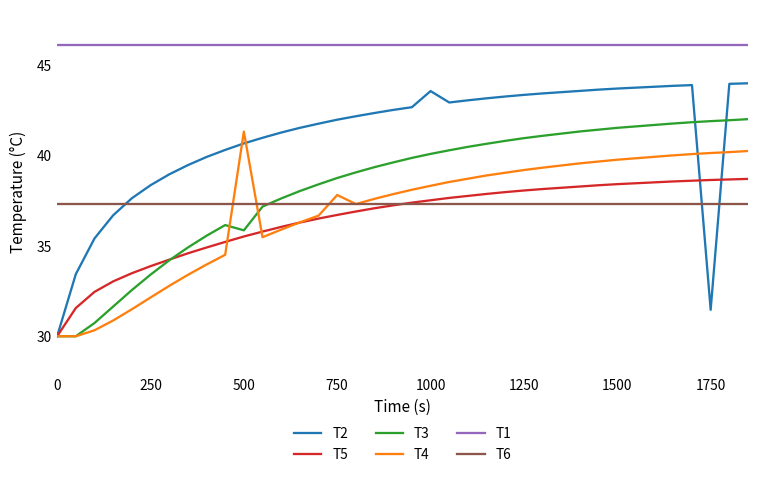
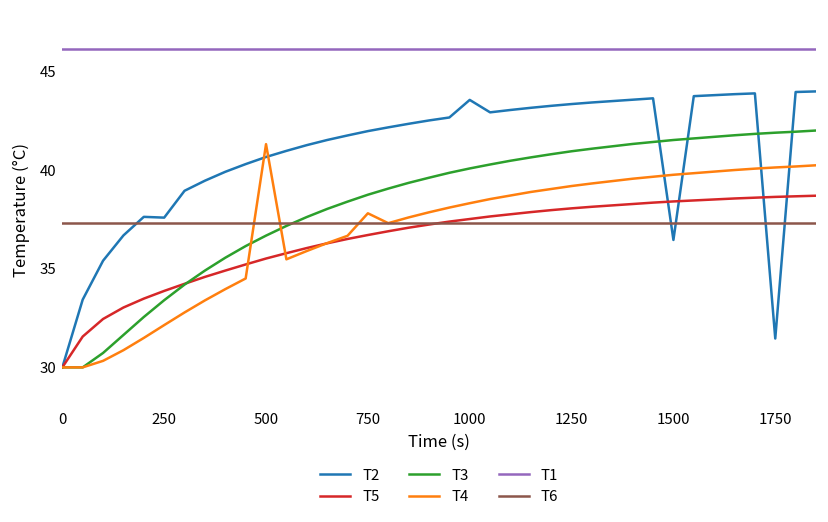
  {
    "T2": {
-     "250": 38.3,
+     "250": 37.6,
      "500": 40.7,
      "750": 42.0,
      "1000": 43.5,
      "1250": 43.3,
-     "1500": 43.7,
+     "1500": 36.5,
      "1750": 31.5
    },
    "T5": {
      "250": 33.9,
      "500": 35.5,
      "750": 36.7,
      "1000": 37.5,
      "1250": 38.1,
      "1500": 38.4,
      "1750": 38.6
    },
    "T3": {
      "250": 33.4,
-     "500": 35.9,
+     "500": 36.7,
      "750": 38.7,
      "1000": 40.1,
      "1250": 40.9,
      "1500": 41.5,
      "1750": 41.9
    },
    "T4": {
      "250": 32.1,
      "500": 41.3,
      "750": 37.8,
      "1000": 38.3,
      "1250": 39.2,
      "1500": 39.8,
      "1750": 40.1
    },
    "T1": {
      "0": 46.1,
      "250": 46.1,
      "500": 46.1,
      "750": 46.1,
      "1000": 46.1,
      "1250": 46.1,
      "1500": 46.1,
      "1750": 46.1
    },
    "T6": {
      "0": 37.3,
      "250": 37.3,
      "500": 37.3,
      "750": 37.3,
      "1000": 37.3,
      "1250": 37.3,
      "1500": 37.3,
      "1750": 37.3
    }
  }
